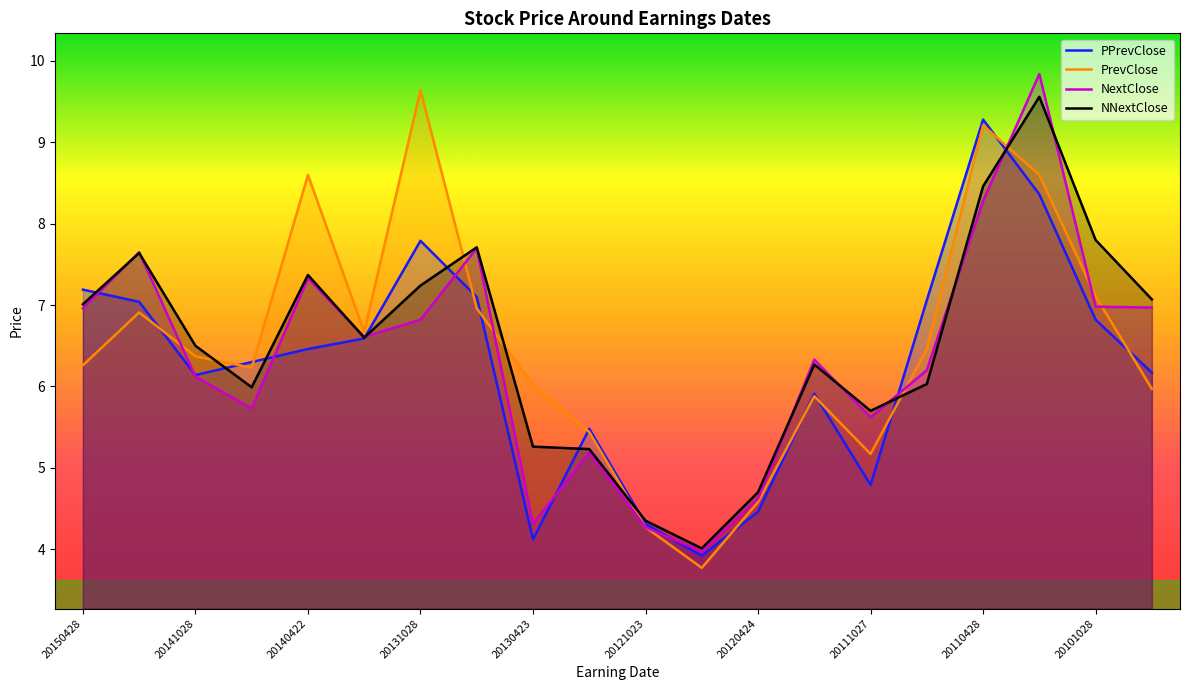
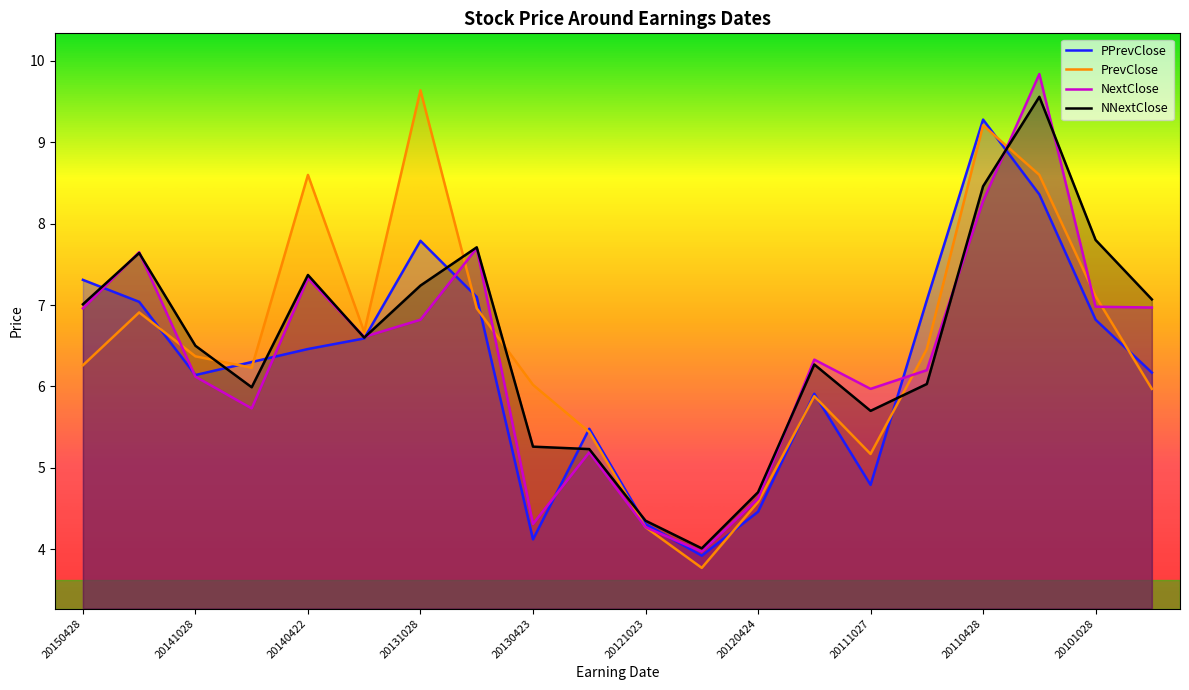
  {
    "PPrevClose": {
-     "20150428": 7.2,
+     "20150428": 7.3,
      "20140422": 6.5,
      "20131028": 7.8,
      "20130423": 4.1,
      "20121023": 4.3,
      "20120424": 4.5,
      "20111027": 4.8,
      "20110428": 9.3,
      "20101028": 6.8
    },
    "PrevClose": {
      "20150428": 6.3,
      "20141028": 6.4,
      "20140422": 8.6,
      "20131028": 9.6,
      "20130423": 6.0,
      "20120424": 4.6,
      "20111027": 5.2,
      "20110428": 9.2,
      "20101028": 7.1
    },
    "NextClose": {
      "20150428": 7.0,
      "20140422": 7.3,
      "20131028": 6.8,
      "20130423": 4.3,
      "20120424": 4.6,
-     "20111027": 5.6,
+     "20111027": 6.0,
      "20110428": 8.3,
      "20101028": 7.0
    },
    "NNextClose": {
      "20150428": 7.0,
      "20141028": 6.5,
      "20140422": 7.4,
      "20131028": 7.2,
      "20130423": 5.3,
      "20121023": 4.4,
      "20120424": 4.7,
      "20111027": 5.7,
      "20110428": 8.5,
      "20101028": 7.8
    }
  }
